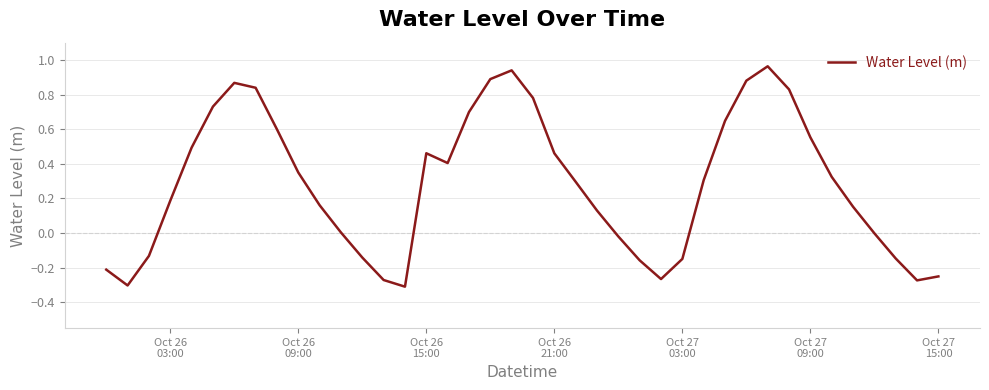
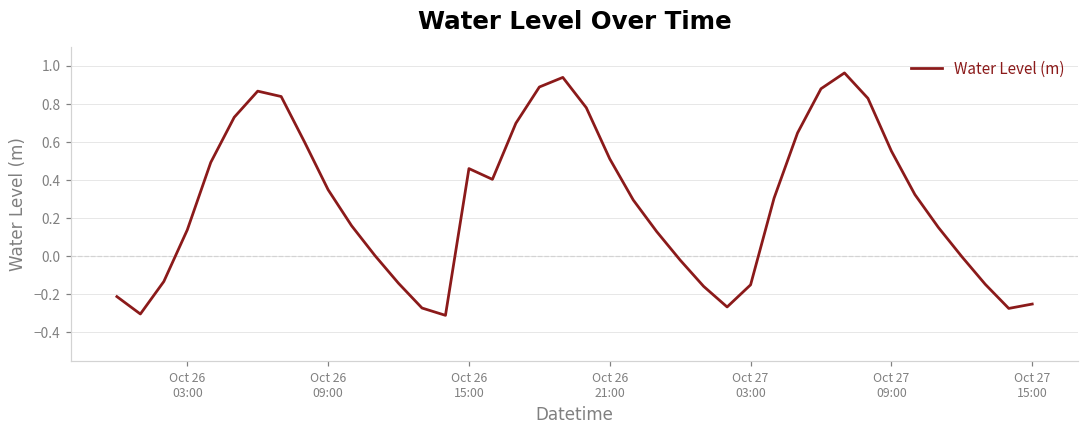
  {
-   "Oct 26 03:00": 0.19,
+   "Oct 26 03:00": 0.14,
    "Oct 26 09:00": 0.35,
    "Oct 26 15:00": 0.46,
-   "Oct 26 21:00": 0.46,
+   "Oct 26 21:00": 0.51,
    "Oct 27 03:00": -0.15,
    "Oct 27 09:00": 0.55,
    "Oct 27 15:00": -0.25
  }
